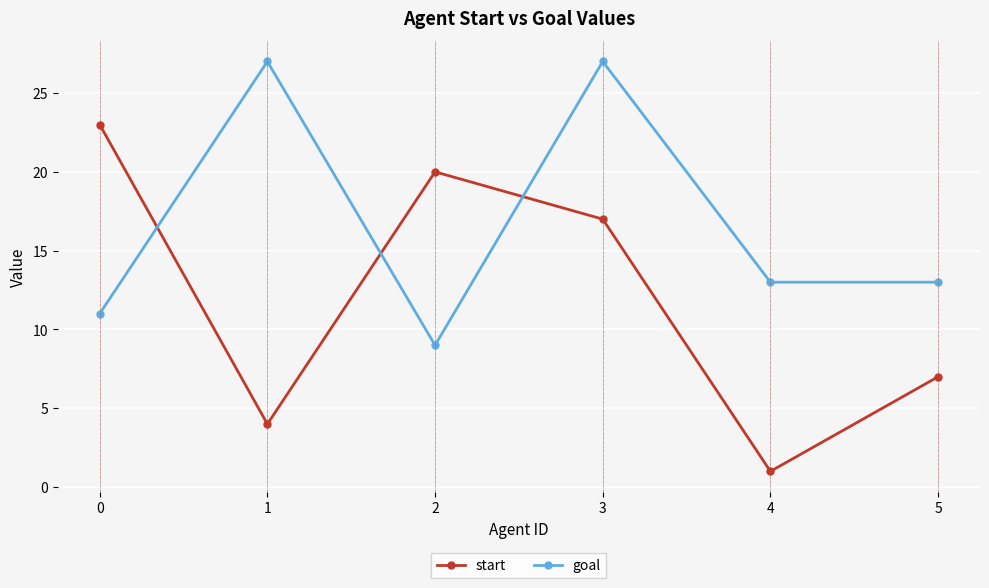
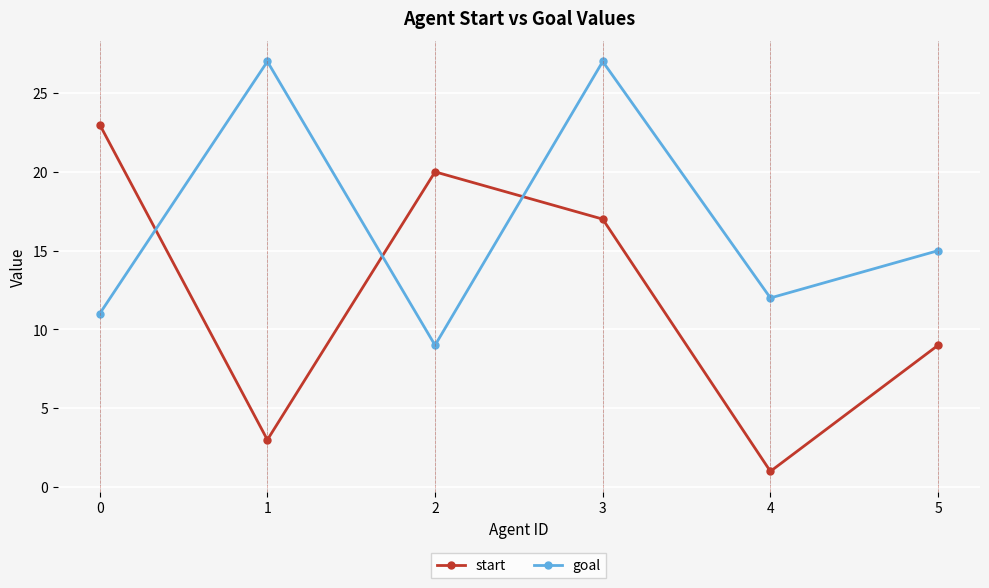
  {
    "start": {
      "0": 23,
-     "1": 4,
+     "1": 3,
      "2": 20,
      "3": 17,
      "4": 1,
-     "5": 7
+     "5": 9
    },
    "goal": {
      "0": 11,
      "1": 27,
      "2": 9,
      "3": 27,
-     "4": 13,
-     "5": 13
+     "4": 12,
+     "5": 15
    }
  }
